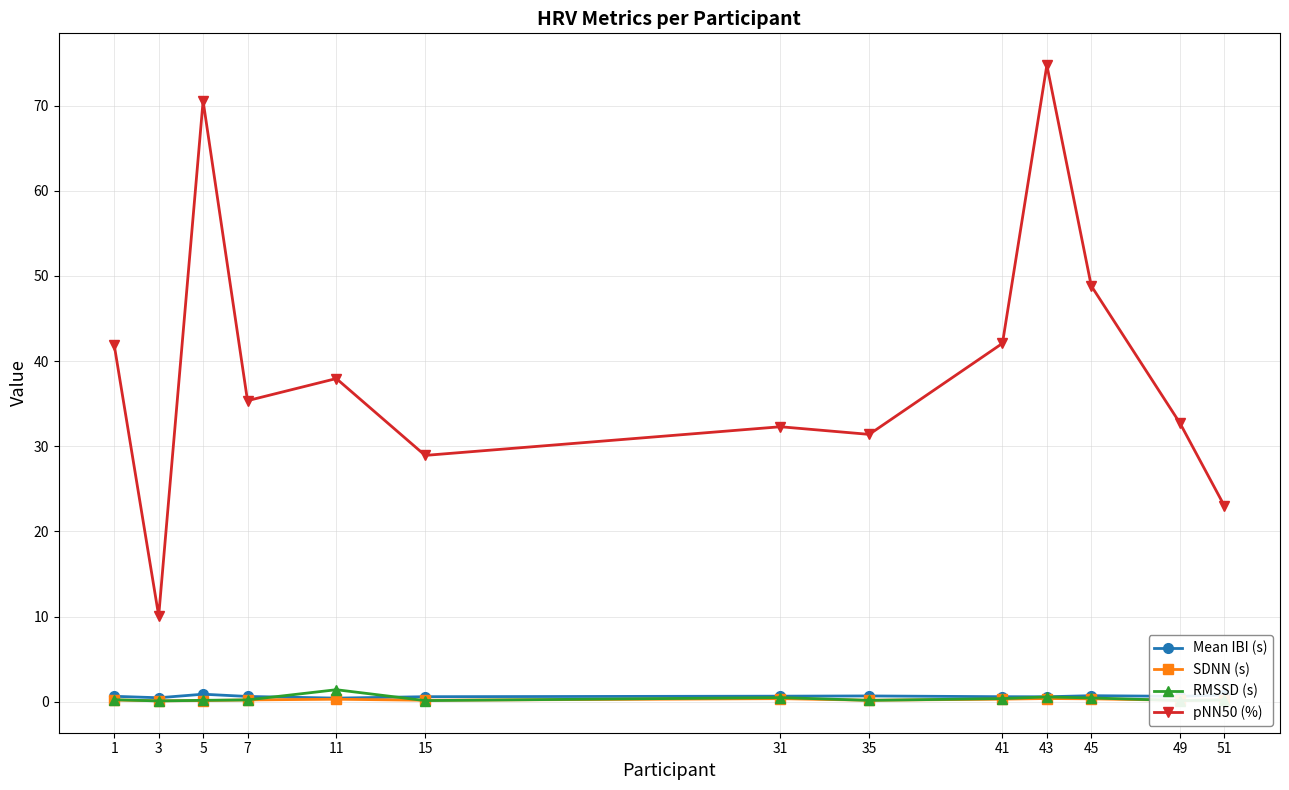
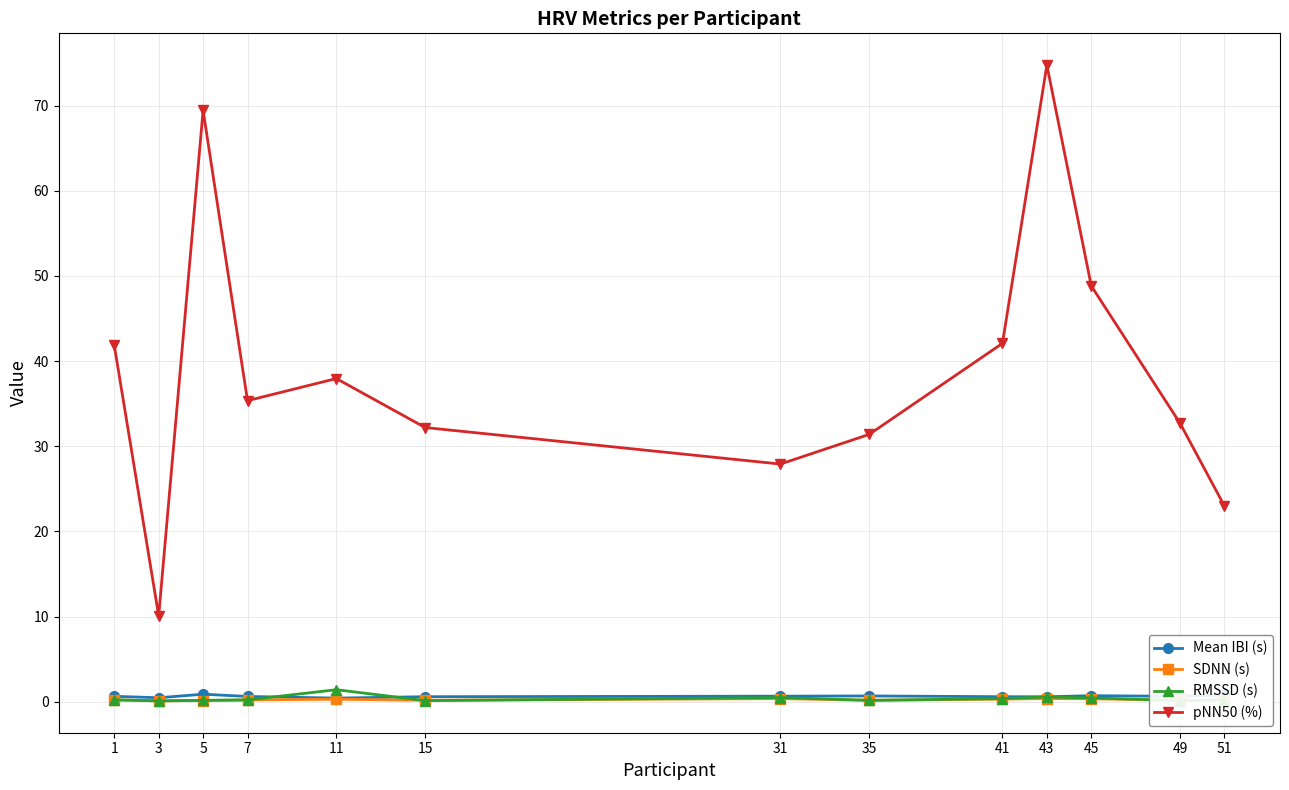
  {
    "Mean IBI (s)": {
      "1": 1,
      "3": 0,
      "5": 1,
      "7": 1,
      "15": 1,
      "35": 1
    },
    "RMSSD (s)": {
      "11": 1
    },
    "pNN50 (%)": {
      "1": 42,
      "3": 10,
-     "5": 71,
+     "5": 69,
      "7": 35,
      "11": 38,
-     "15": 29,
-     "31": 32,
+     "15": 32,
+     "31": 28,
      "35": 31,
      "41": 42,
      "43": 75,
      "45": 49,
      "49": 33,
      "51": 23
    }
  }
